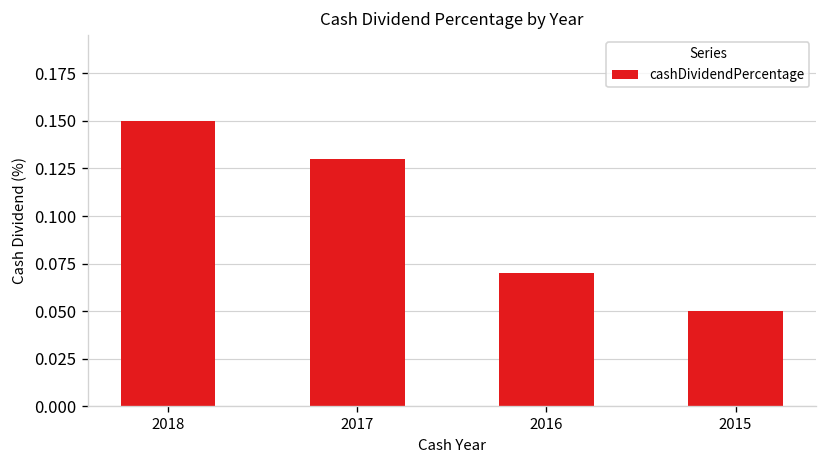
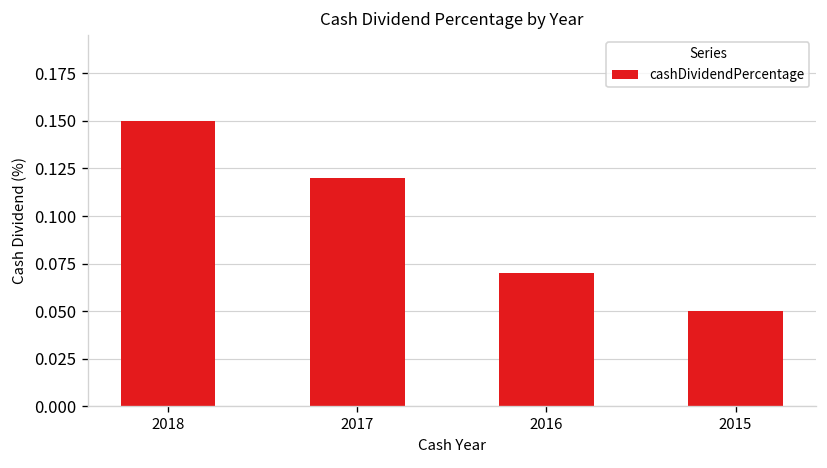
  {
    "2018": 0.15,
-   "2017": 0.13,
+   "2017": 0.12,
    "2016": 0.07,
    "2015": 0.05
  }
